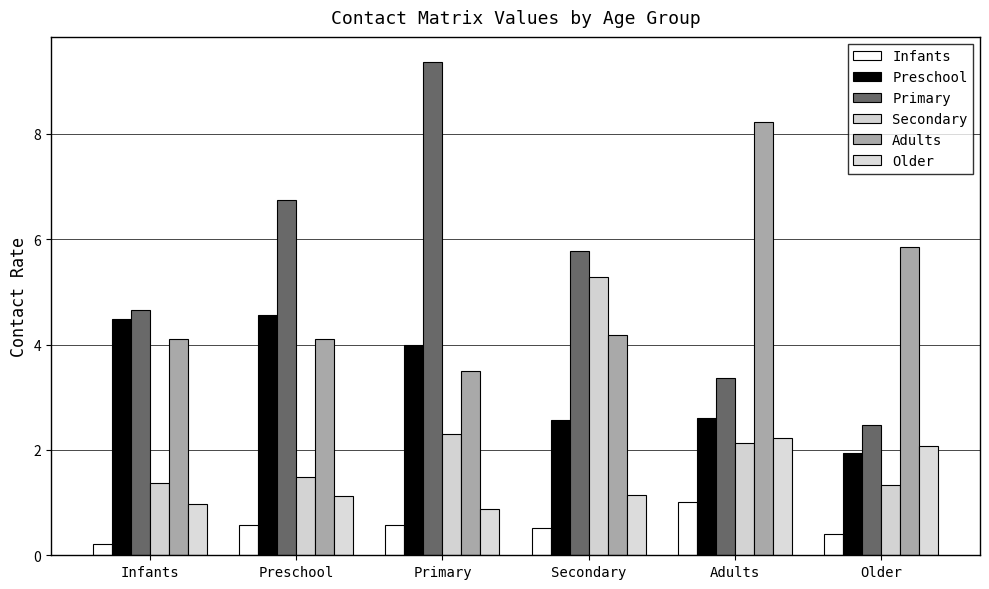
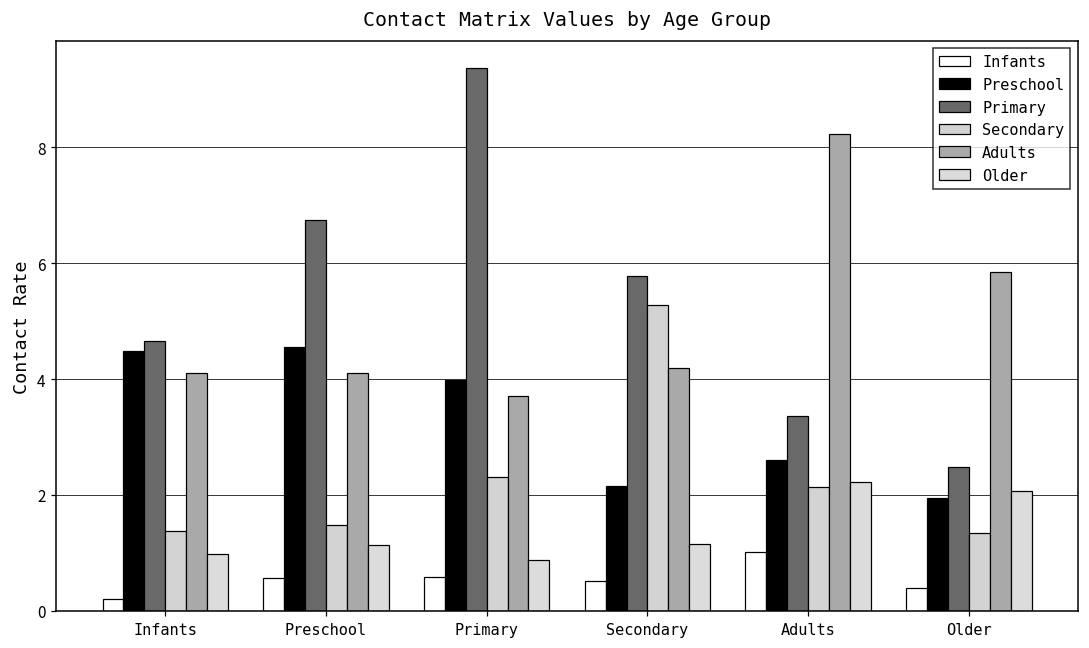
  {
    "Infants": {
      "Infants": 0.2,
      "Preschool": 0.6,
      "Primary": 0.6,
      "Secondary": 0.5,
      "Adults": 1.0,
      "Older": 0.4
    },
    "Preschool": {
      "Infants": 4.5,
      "Preschool": 4.6,
      "Primary": 4.0,
-     "Secondary": 2.6,
+     "Secondary": 2.2,
      "Adults": 2.6,
      "Older": 1.9
    },
    "Primary": {
      "Infants": 4.7,
      "Preschool": 6.8,
      "Primary": 9.4,
      "Secondary": 5.8,
      "Adults": 3.4,
      "Older": 2.5
    },
    "Adults": {
      "Infants": 4.1,
      "Preschool": 4.1,
-     "Primary": 3.5,
+     "Primary": 3.7,
      "Secondary": 4.2,
      "Adults": 8.2,
      "Older": 5.9
    }
  }
